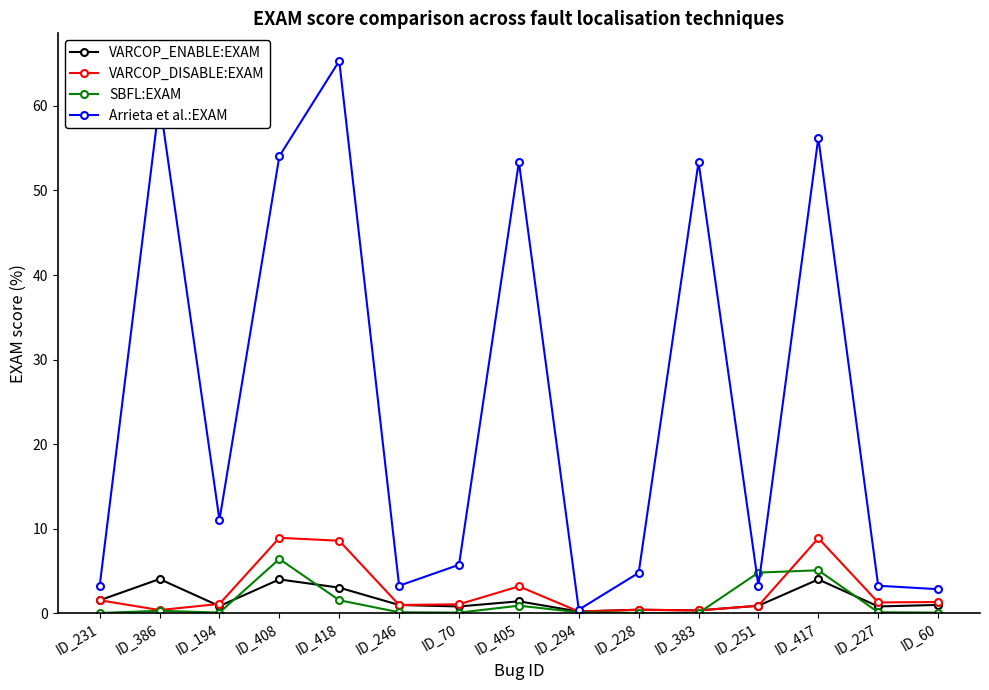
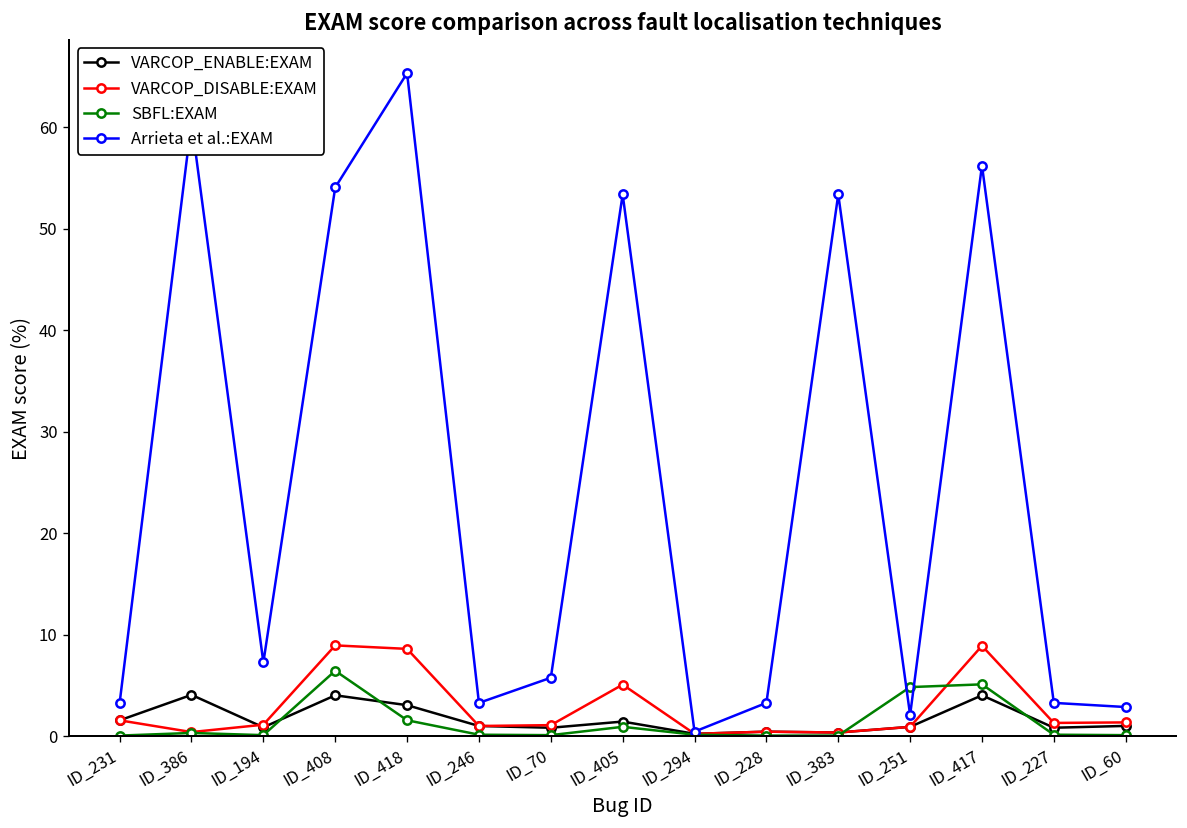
  {
    "VARCOP_ENABLE:EXAM": {
      "ID_386": 4,
      "ID_408": 4,
      "ID_418": 3,
      "ID_405": 1,
      "ID_417": 4,
      "ID_227": 1,
      "ID_60": 1
    },
    "VARCOP_DISABLE:EXAM": {
      "ID_408": 9,
      "ID_418": 9,
-     "ID_405": 3,
+     "ID_405": 5,
      "ID_417": 9,
      "ID_227": 1,
      "ID_60": 1
    },
    "SBFL:EXAM": {
      "ID_231": 0,
      "ID_194": 0,
      "ID_408": 6,
      "ID_418": 2,
      "ID_246": 0,
      "ID_70": 0,
      "ID_405": 1,
      "ID_228": 0,
      "ID_383": 0,
      "ID_251": 5,
      "ID_417": 5,
      "ID_227": 0,
      "ID_60": 0
    },
    "Arrieta et al.:EXAM": {
      "ID_231": 3,
-     "ID_194": 11,
+     "ID_194": 7,
      "ID_408": 54,
      "ID_418": 65,
      "ID_246": 3,
      "ID_70": 6,
      "ID_405": 53,
-     "ID_228": 5,
+     "ID_228": 3,
      "ID_383": 53,
-     "ID_251": 3,
+     "ID_251": 2,
      "ID_417": 56,
      "ID_227": 3,
      "ID_60": 3
    }
  }
